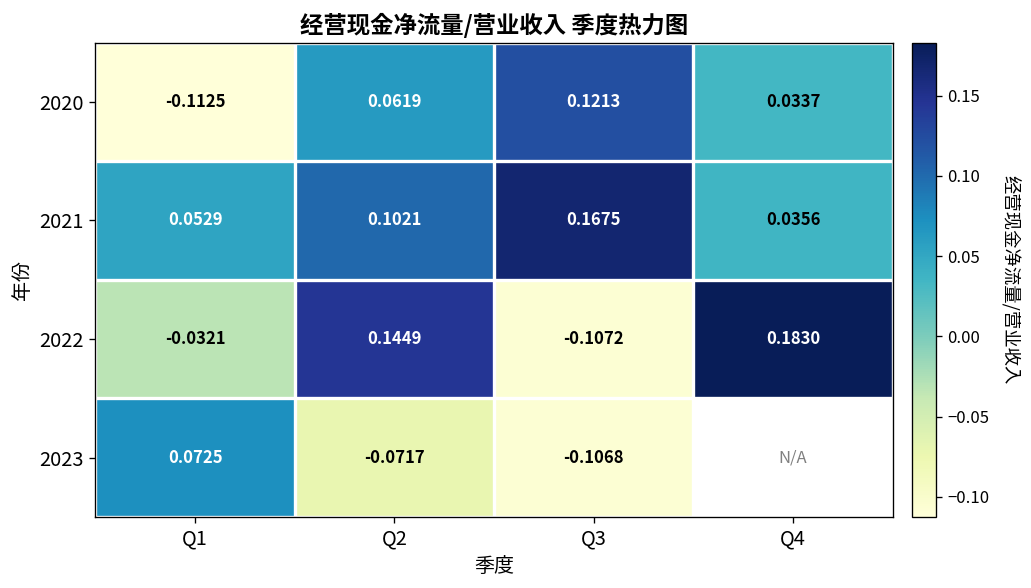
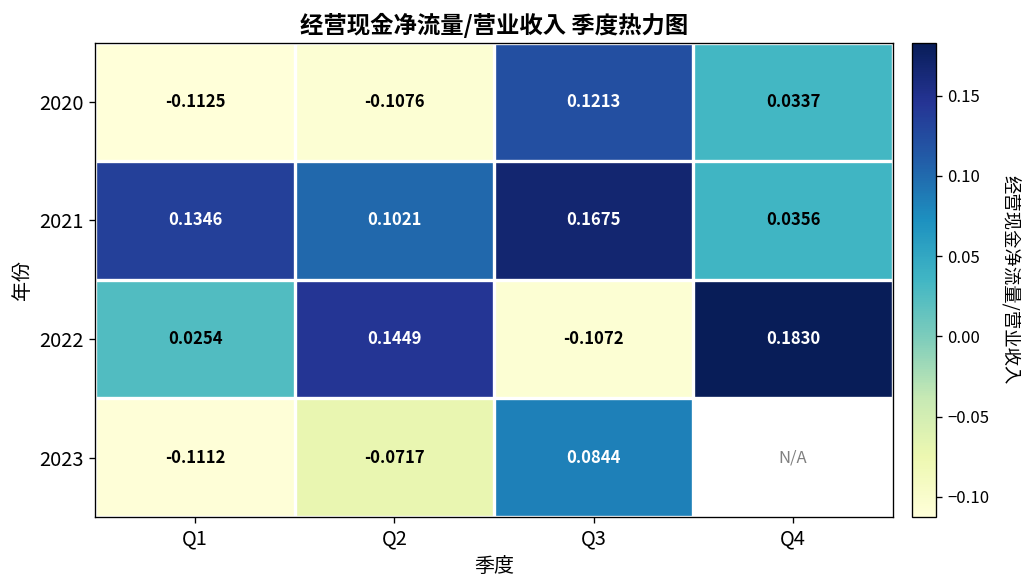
  {
    "2020": {
      "Q1": -0.1125,
-     "Q2": 0.0619,
+     "Q2": -0.1076,
      "Q3": 0.1213,
      "Q4": 0.0337
    },
    "2021": {
-     "Q1": 0.0529,
+     "Q1": 0.1346,
      "Q2": 0.1021,
      "Q3": 0.1675,
      "Q4": 0.0356
    },
    "2022": {
-     "Q1": -0.0321,
+     "Q1": 0.0254,
      "Q2": 0.1449,
      "Q3": -0.1072,
      "Q4": 0.1830
    },
    "2023": {
-     "Q1": 0.0725,
+     "Q1": -0.1112,
      "Q2": -0.0717,
-     "Q3": -0.1068
+     "Q3": 0.0844
    }
  }
